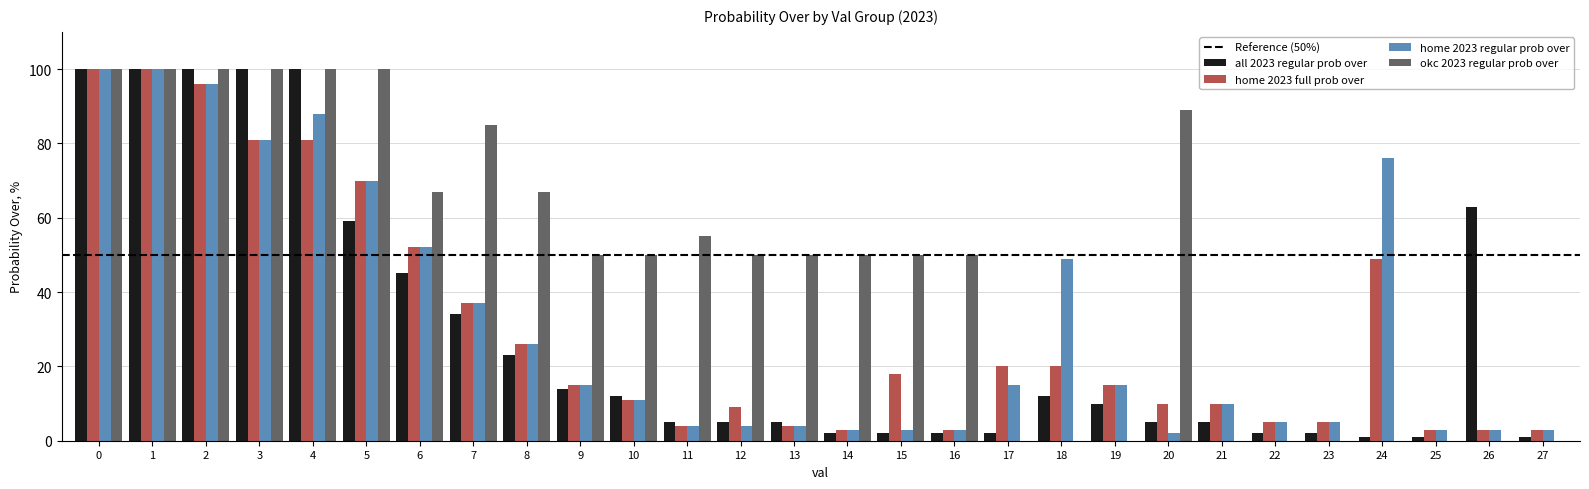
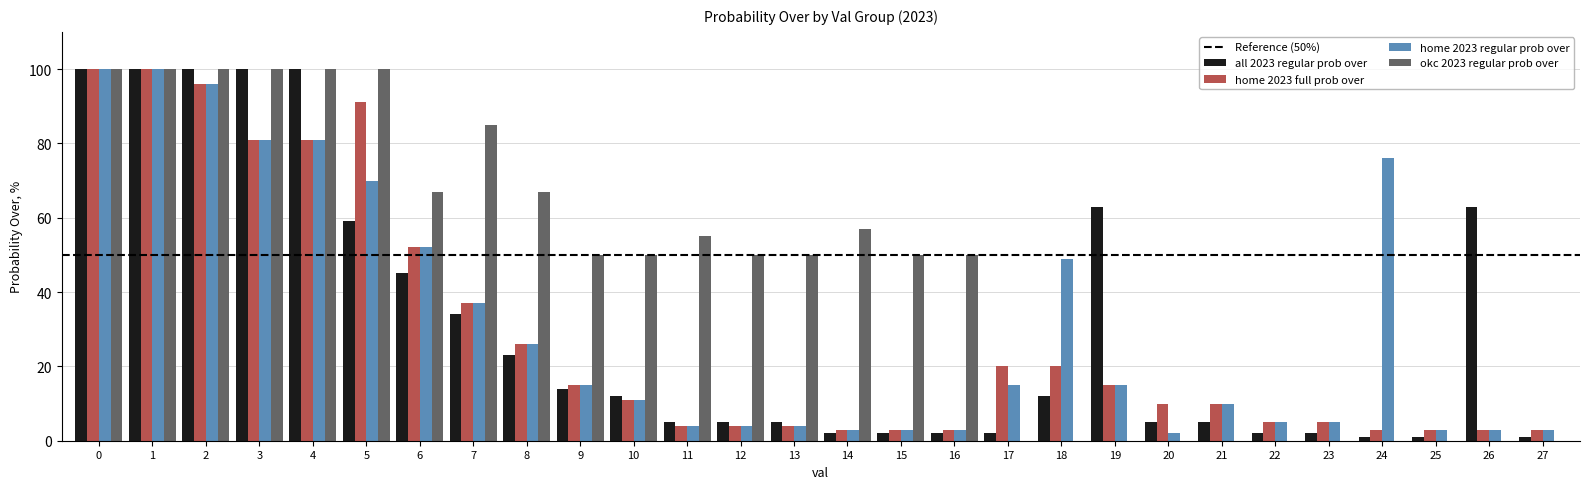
  {
    "all 2023 regular prob over": {
      "0": 100,
      "1": 100,
      "2": 100,
      "3": 100,
      "4": 100,
      "5": 59,
      "6": 45,
      "7": 34,
      "8": 23,
      "9": 14,
      "10": 12,
      "11": 5,
      "12": 5,
      "13": 5,
      "14": 2,
      "15": 2,
      "16": 2,
      "17": 2,
      "18": 12,
-     "19": 10,
+     "19": 63,
      "20": 5,
      "21": 5,
      "22": 2,
      "23": 2,
      "24": 1,
      "25": 1,
      "26": 63,
      "27": 1
    },
    "home 2023 full prob over": {
      "0": 100,
      "1": 100,
      "2": 96,
      "3": 81,
      "4": 81,
-     "5": 70,
+     "5": 91,
      "6": 52,
      "7": 37,
      "8": 26,
      "9": 15,
      "10": 11,
      "11": 4,
-     "12": 9,
+     "12": 4,
      "13": 4,
      "14": 3,
-     "15": 18,
+     "15": 3,
      "16": 3,
      "17": 20,
      "18": 20,
      "19": 15,
      "20": 10,
      "21": 10,
      "22": 5,
      "23": 5,
-     "24": 49,
+     "24": 3,
      "25": 3,
      "26": 3,
      "27": 3
    },
    "home 2023 regular prob over": {
      "0": 100,
      "1": 100,
      "2": 96,
      "3": 81,
-     "4": 88,
+     "4": 81,
      "5": 70,
      "6": 52,
      "7": 37,
      "8": 26,
      "9": 15,
      "10": 11,
      "11": 4,
      "12": 4,
      "13": 4,
      "14": 3,
      "15": 3,
      "16": 3,
      "17": 15,
      "18": 49,
      "19": 15,
      "20": 2,
      "21": 10,
      "22": 5,
      "23": 5,
      "24": 76,
      "25": 3,
      "26": 3,
      "27": 3
    },
    "okc 2023 regular prob over": {
      "0": 100,
      "1": 100,
      "2": 100,
      "3": 100,
      "4": 100,
      "5": 100,
      "6": 67,
      "7": 85,
      "8": 67,
      "9": 50,
      "10": 50,
      "11": 55,
      "12": 50,
      "13": 50,
-     "14": 50,
+     "14": 57,
      "15": 50,
      "16": 50,
      "17": 0,
      "18": 0,
      "19": 0,
-     "20": 89,
+     "20": 0,
      "21": 0,
      "22": 0,
      "23": 0,
      "24": 0,
      "25": 0,
      "26": 0,
      "27": 0
    }
  }
